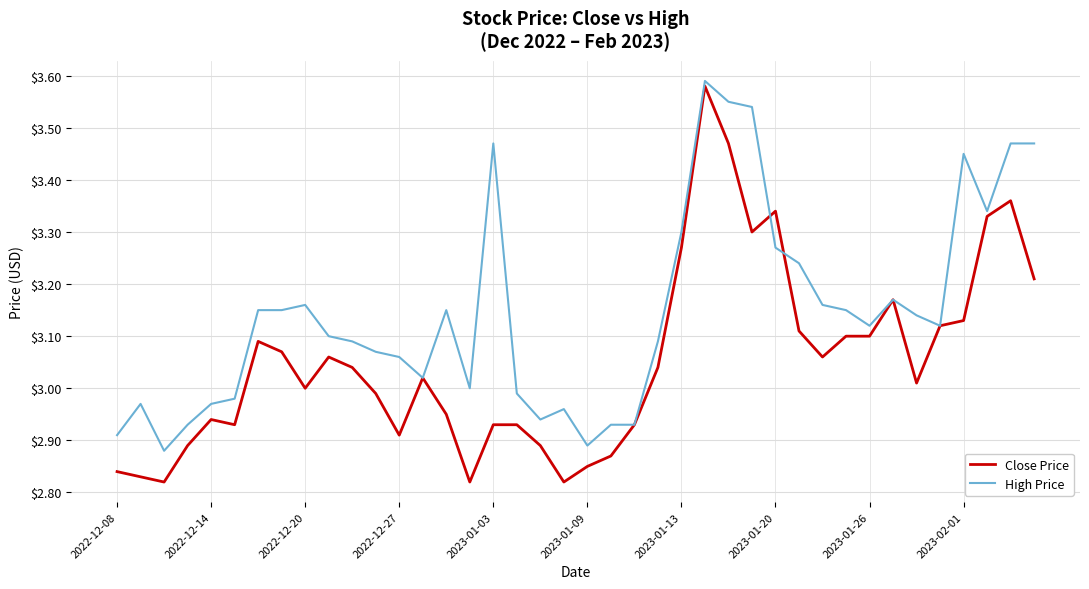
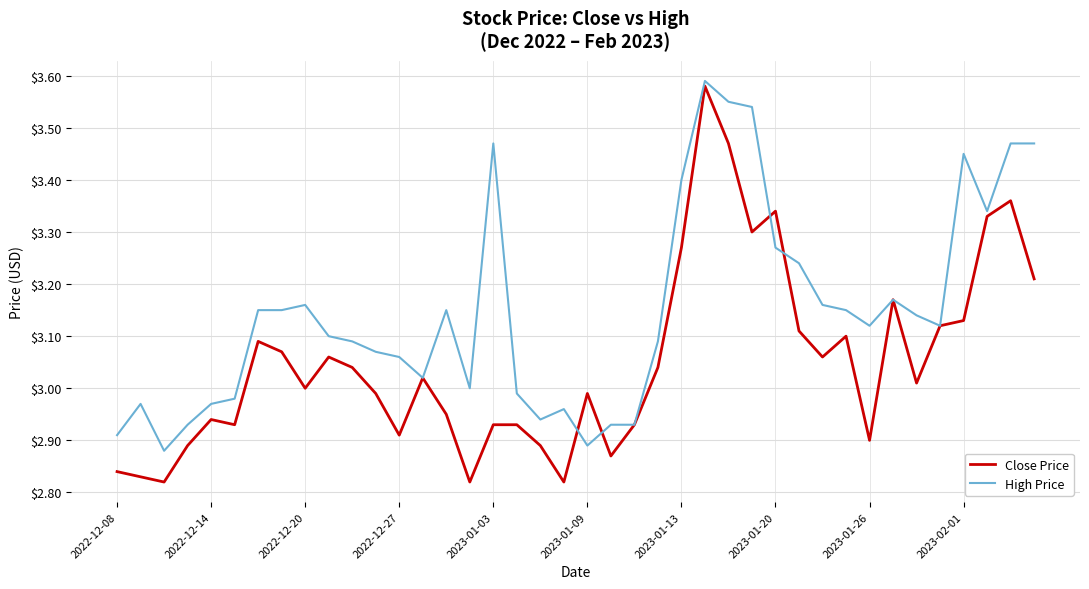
  {
    "Close Price": {
      "2022-12-08": "$2.84",
      "2022-12-14": "$2.94",
      "2022-12-20": "$3.00",
      "2022-12-27": "$2.91",
      "2023-01-03": "$2.93",
-     "2023-01-09": "$2.85",
+     "2023-01-09": "$2.99",
      "2023-01-13": "$3.27",
      "2023-01-20": "$3.34",
-     "2023-01-26": "$3.1",
+     "2023-01-26": "$2.9",
      "2023-02-01": "$3.13"
    },
    "High Price": {
      "2022-12-08": "$2.91",
      "2022-12-14": "$2.97",
      "2022-12-20": "$3.16",
      "2022-12-27": "$3.06",
      "2023-01-03": "$3.47",
      "2023-01-09": "$2.89",
-     "2023-01-13": "$3.3",
+     "2023-01-13": "$3.4",
      "2023-01-20": "$3.27",
      "2023-01-26": "$3.12",
      "2023-02-01": "$3.45"
    }
  }
